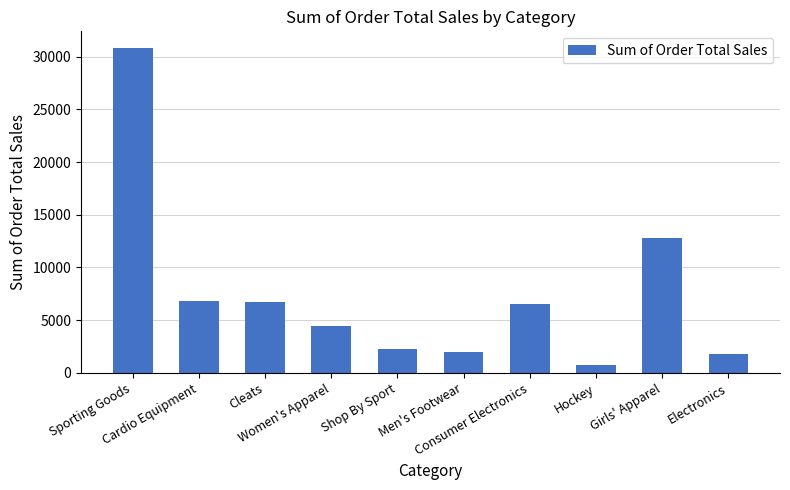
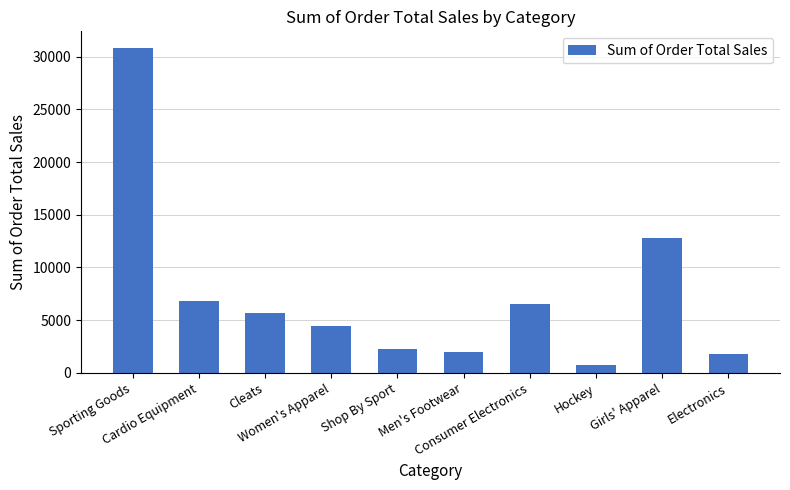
  {
    "Sporting Goods": 30900,
    "Cardio Equipment": 6800,
-   "Cleats": 6700,
+   "Cleats": 5600,
    "Women's Apparel": 4500,
    "Shop By Sport": 2200,
    "Men's Footwear": 2000,
    "Consumer Electronics": 6500,
    "Hockey": 800,
    "Girls' Apparel": 12800,
    "Electronics": 1800
  }
